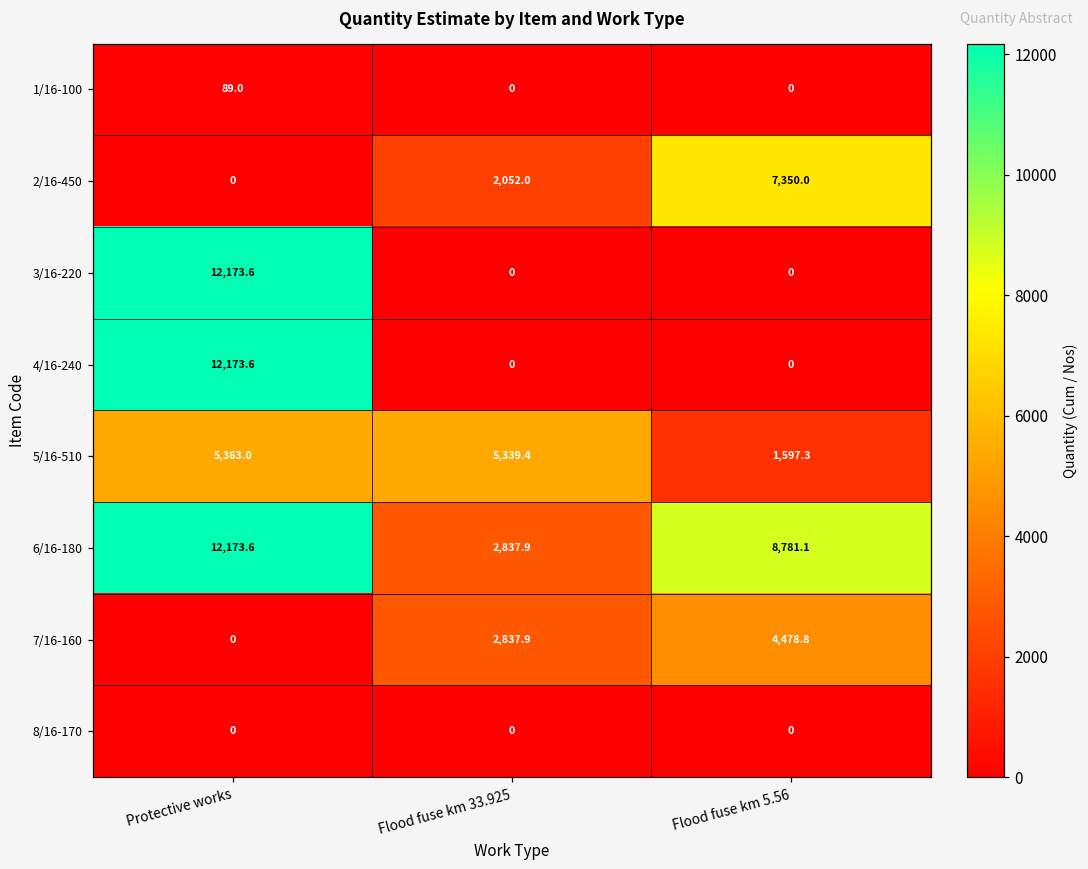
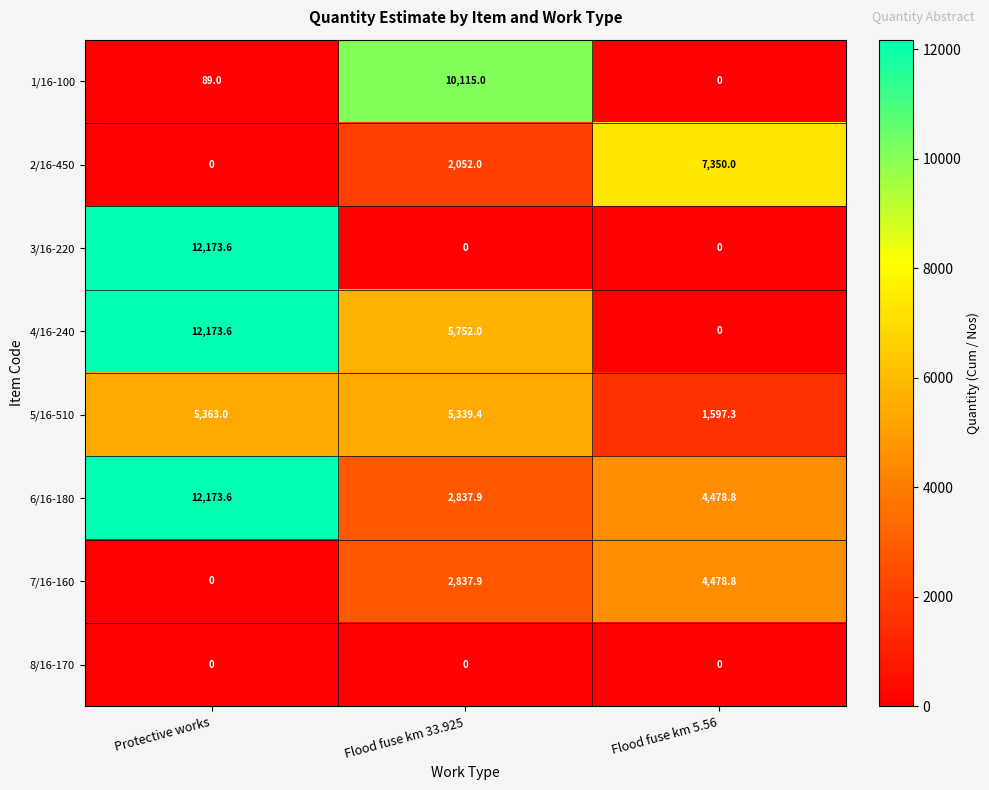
  {
    "1/16-100": {
      "Protective works": "89.0",
-     "Flood fuse km 33.925": "0",
+     "Flood fuse km 33.925": "10,115.0",
      "Flood fuse km 5.56": "0"
    },
    "2/16-450": {
      "Protective works": "0",
      "Flood fuse km 33.925": "2,052.0",
      "Flood fuse km 5.56": "7,350.0"
    },
    "3/16-220": {
      "Protective works": "12,173.6",
      "Flood fuse km 33.925": "0",
      "Flood fuse km 5.56": "0"
    },
    "4/16-240": {
      "Protective works": "12,173.6",
-     "Flood fuse km 33.925": "0",
+     "Flood fuse km 33.925": "5,752.0",
      "Flood fuse km 5.56": "0"
    },
    "5/16-510": {
      "Protective works": "5,363.0",
      "Flood fuse km 33.925": "5,339.4",
      "Flood fuse km 5.56": "1,597.3"
    },
    "6/16-180": {
      "Protective works": "12,173.6",
      "Flood fuse km 33.925": "2,837.9",
-     "Flood fuse km 5.56": "8,781.1"
+     "Flood fuse km 5.56": "4,478.8"
    },
    "7/16-160": {
      "Protective works": "0",
      "Flood fuse km 33.925": "2,837.9",
      "Flood fuse km 5.56": "4,478.8"
    },
    "8/16-170": {
      "Protective works": "0",
      "Flood fuse km 33.925": "0",
      "Flood fuse km 5.56": "0"
    }
  }
